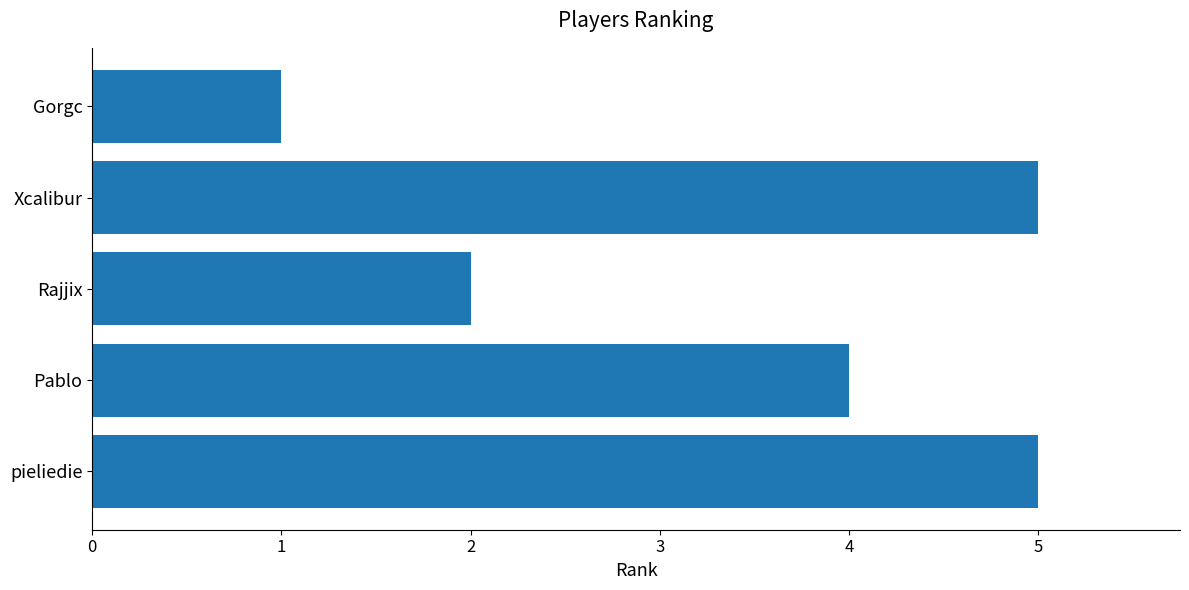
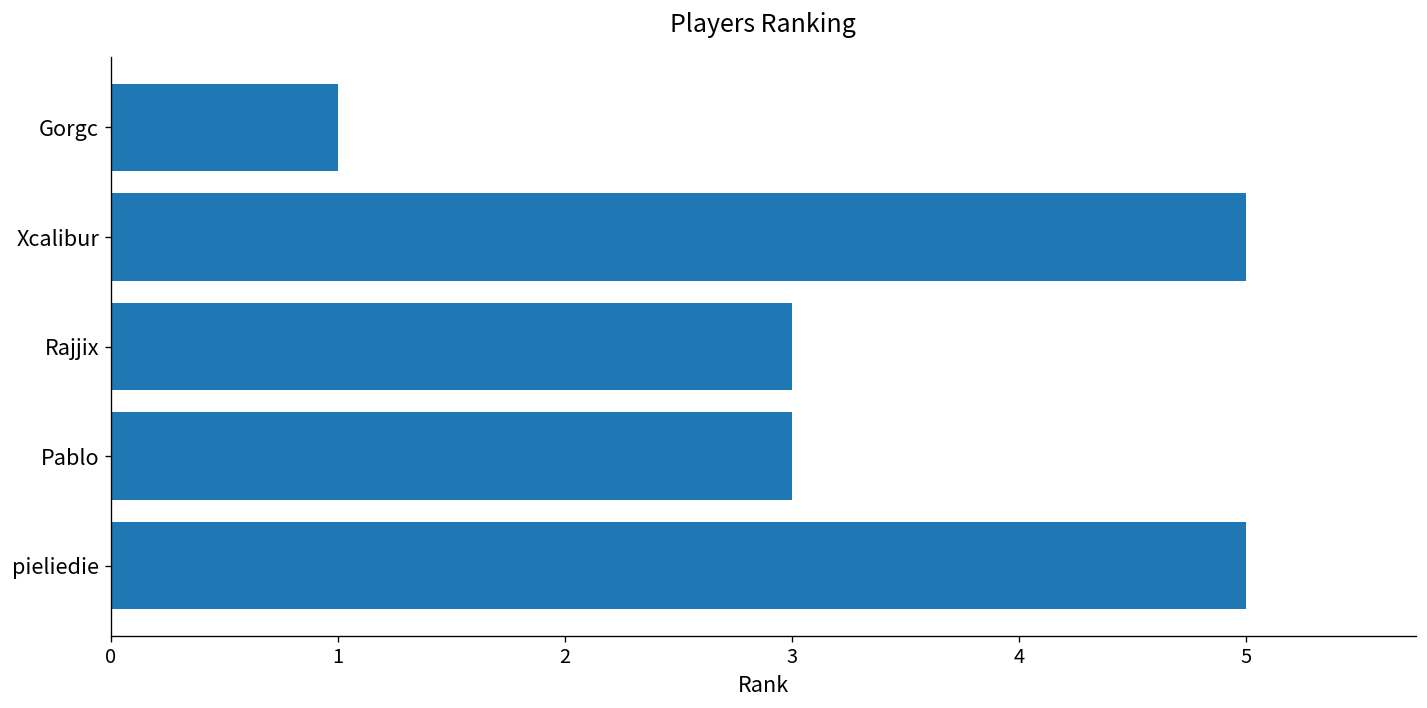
  {
    "Gorgc": 1.00,
    "Xcalibur": 5.00,
-   "Rajjix": 2.00,
-   "Pablo": 4.00,
+   "Rajjix": 3.00,
+   "Pablo": 3.00,
    "pieliedie": 5.00
  }
